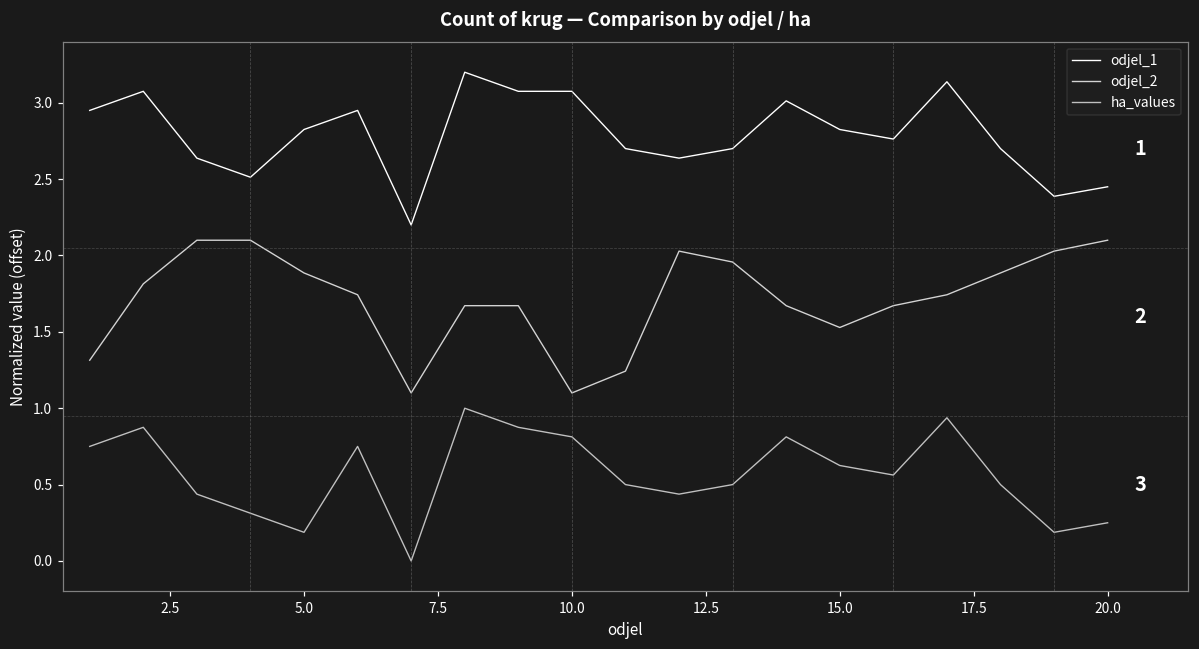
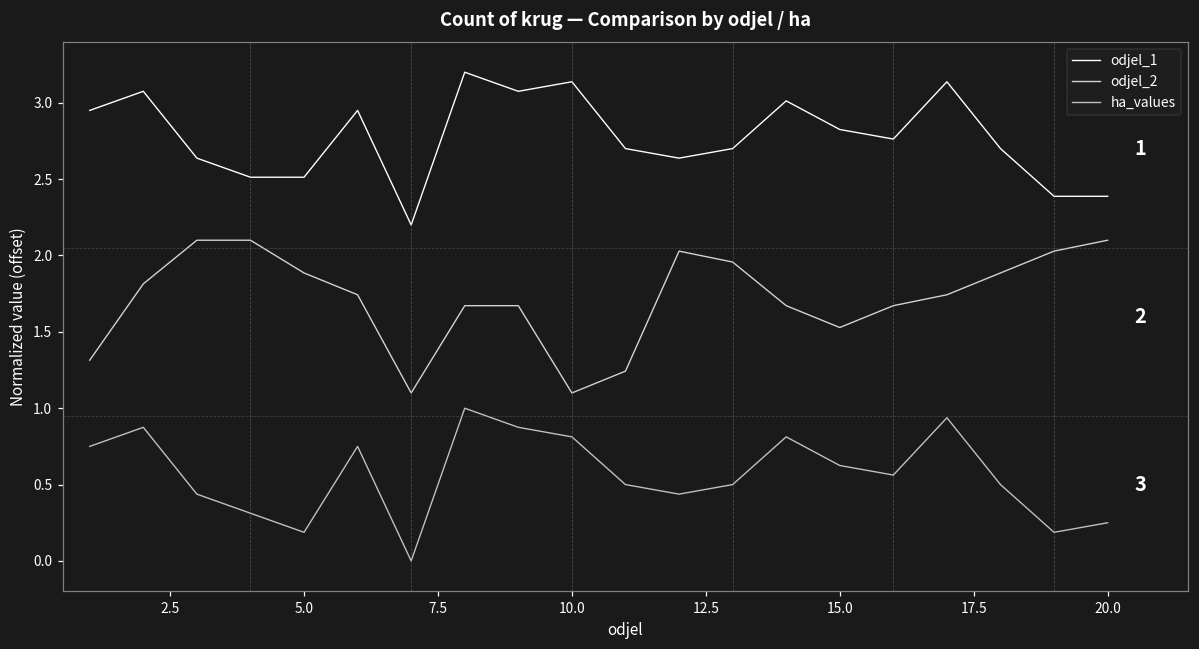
  {
    "odjel_1": {
-     "5.0": 2.82,
-     "10.0": 3.07,
+     "5.0": 2.51,
+     "10.0": 3.14,
      "15.0": 2.82,
-     "20.0": 2.45
+     "20.0": 2.39
    }
  }
